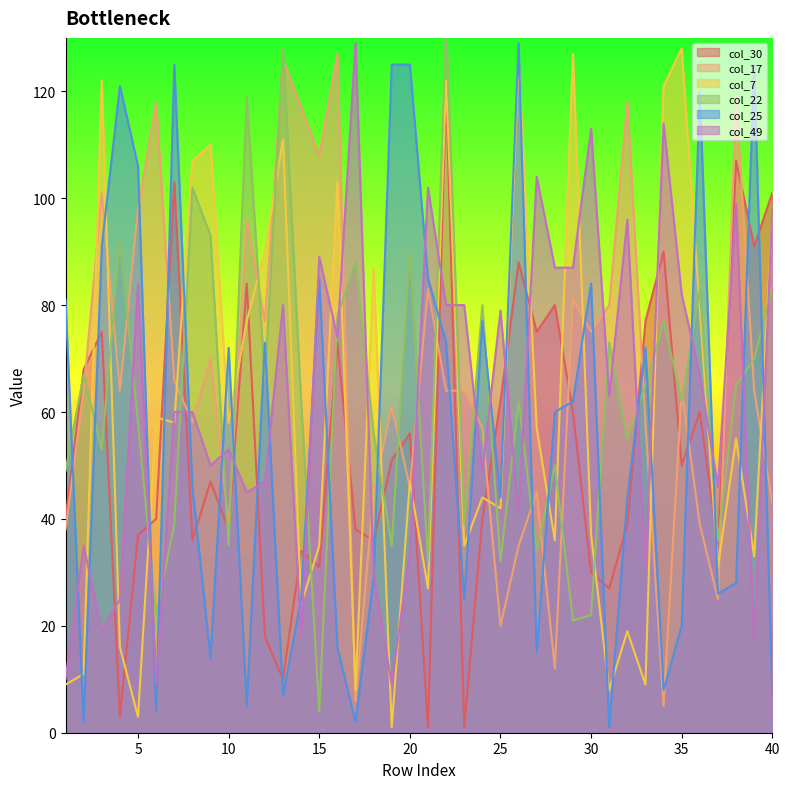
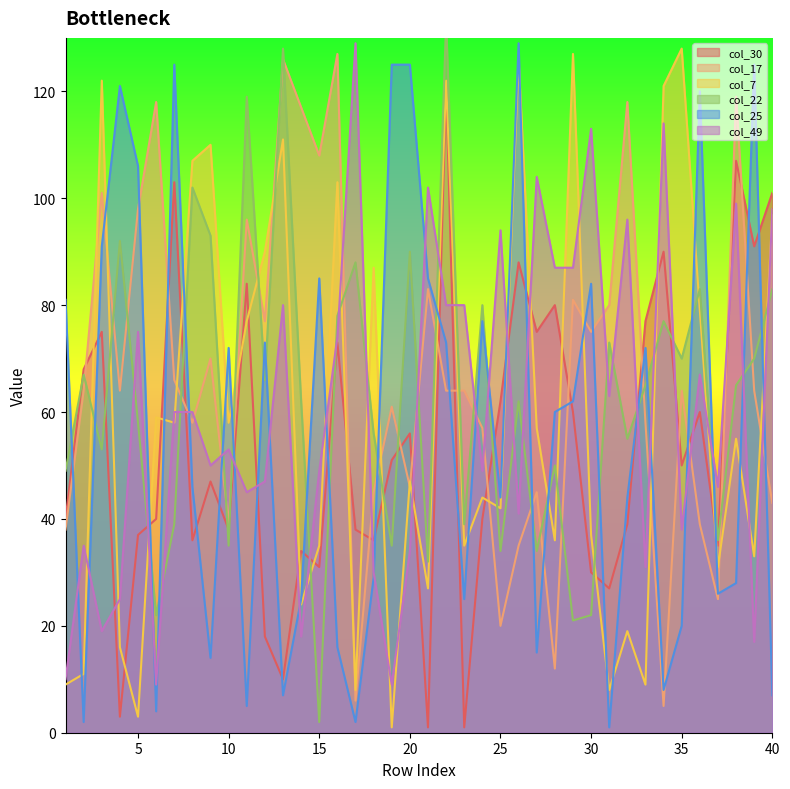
  {
    "col_30": {
      "5": 37,
      "10": 38,
      "15": 31,
      "20": 56,
      "25": 62,
      "30": 30,
      "35": 50,
      "40": 101
    },
    "col_22": {
      "5": 58,
      "10": 35,
-     "15": 4,
+     "15": 2,
      "20": 90,
-     "25": 32,
+     "25": 34,
      "30": 22,
-     "35": 62,
+     "35": 70,
      "40": 83
    },
    "col_25": {
      "5": 106,
      "10": 72,
      "15": 85,
      "20": 125,
      "25": 44,
      "30": 84,
      "35": 20,
      "40": 7
    },
    "col_49": {
-     "5": 84,
+     "5": 75,
      "10": 53,
-     "15": 89,
+     "15": 49,
      "20": 34,
-     "25": 79,
+     "25": 94,
      "30": 113,
-     "35": 82,
+     "35": 38,
      "40": 98
    }
  }
